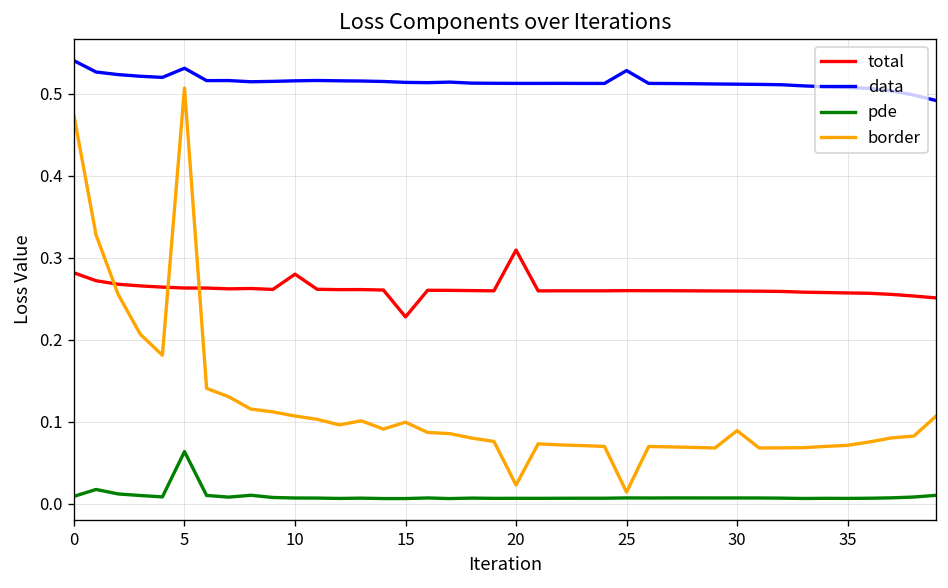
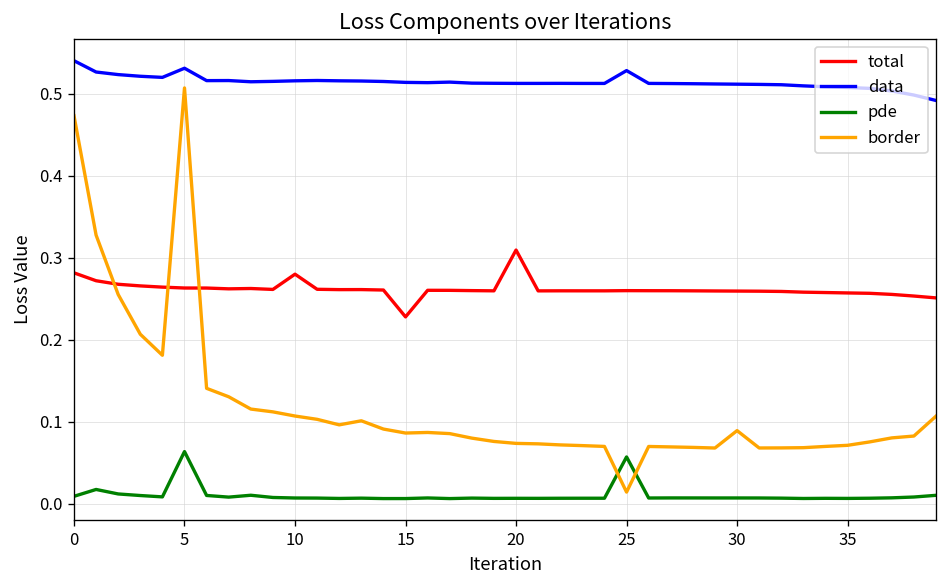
  {
    "total": {
      "0": 0.28,
      "5": 0.26,
      "10": 0.28,
      "15": 0.23,
      "20": 0.31,
      "25": 0.26,
      "30": 0.26,
      "35": 0.26
    },
    "data": {
      "0": 0.54,
      "5": 0.53,
      "10": 0.52,
      "15": 0.51,
      "20": 0.51,
      "25": 0.53,
      "30": 0.51
    },
    "pde": {
      "0": 0.01,
      "5": 0.06,
      "10": 0.01,
      "15": 0.01,
      "20": 0.01,
-     "25": 0.01,
+     "25": 0.06,
      "30": 0.01,
      "35": 0.01
    },
    "border": {
      "0": 0.47,
      "5": 0.51,
      "10": 0.11,
-     "15": 0.10,
-     "20": 0.02,
+     "15": 0.09,
+     "20": 0.07,
      "25": 0.01,
      "30": 0.09,
      "35": 0.07
    }
  }
